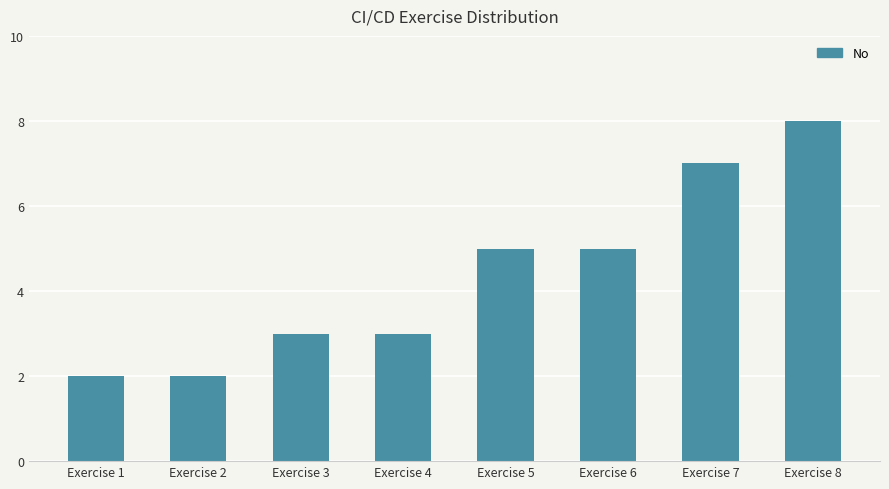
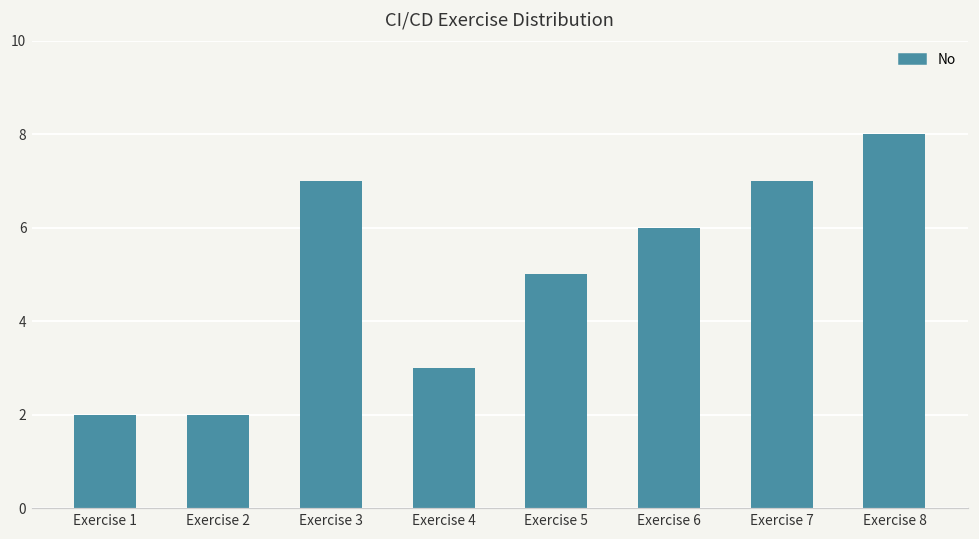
  {
    "Exercise 1": 2,
    "Exercise 2": 2,
-   "Exercise 3": 3,
+   "Exercise 3": 7,
    "Exercise 4": 3,
    "Exercise 5": 5,
-   "Exercise 6": 5,
+   "Exercise 6": 6,
    "Exercise 7": 7,
    "Exercise 8": 8
  }
